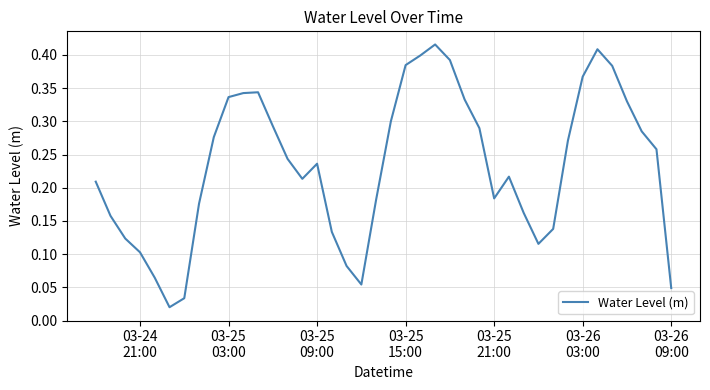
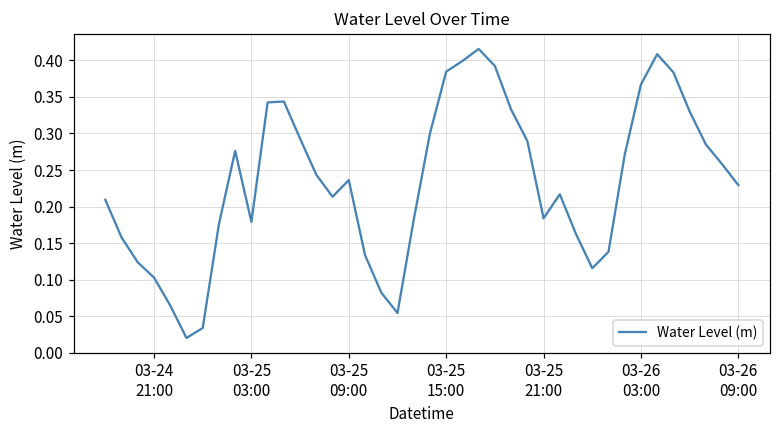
  {
    "03-24 21:00": 0.10,
-   "03-25 03:00": 0.34,
+   "03-25 03:00": 0.18,
    "03-25 09:00": 0.24,
    "03-25 15:00": 0.38,
    "03-25 21:00": 0.18,
    "03-26 03:00": 0.37,
-   "03-26 09:00": 0.05
+   "03-26 09:00": 0.23
  }
